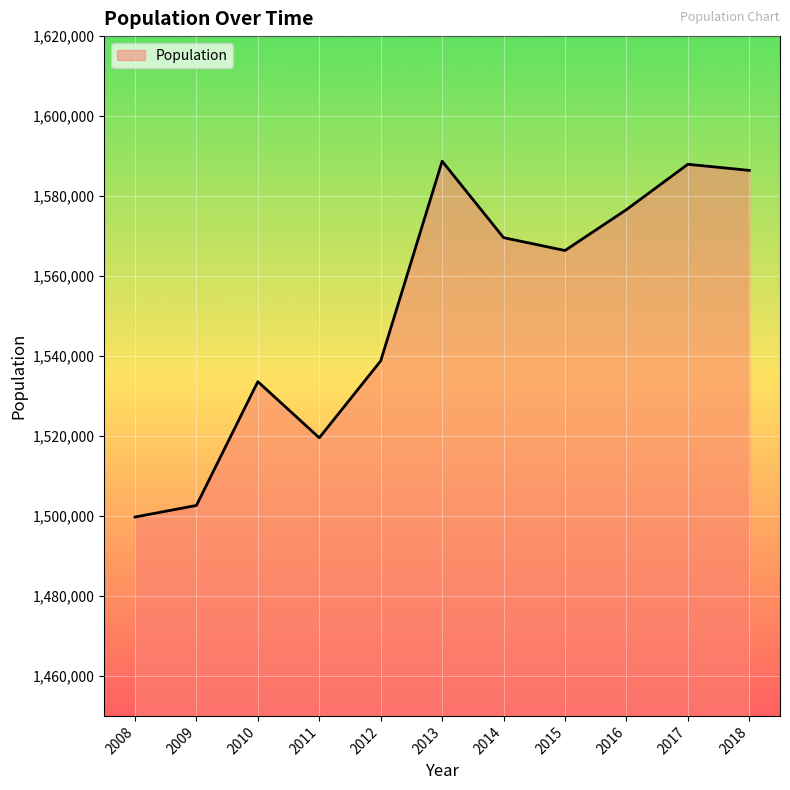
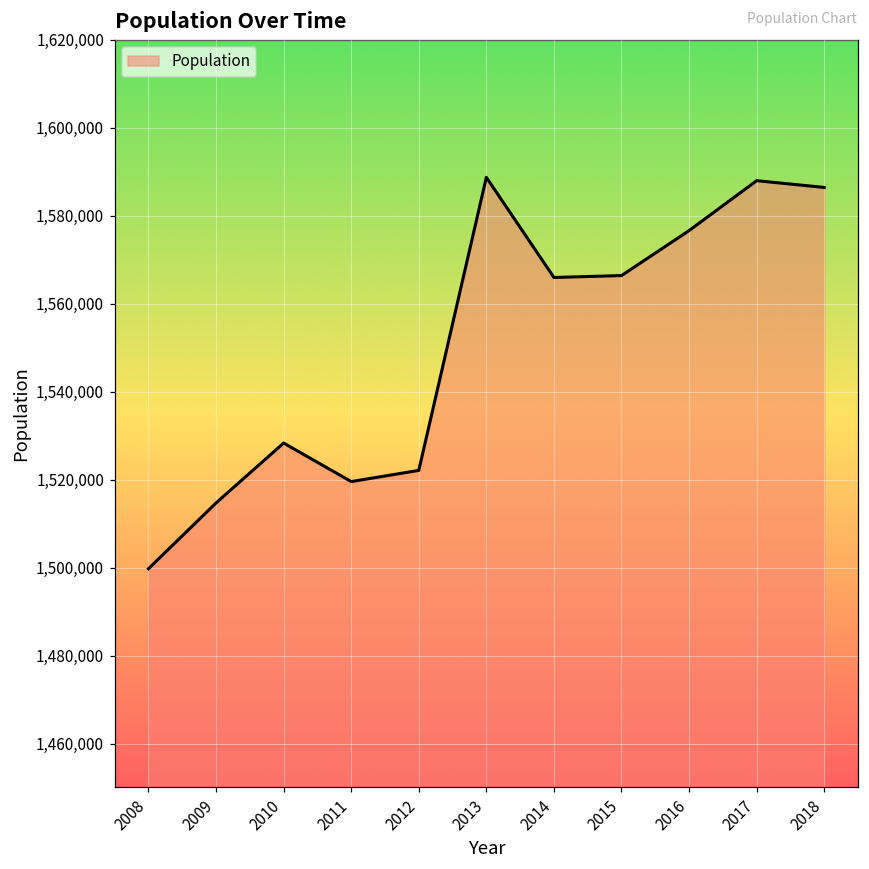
  {
    "2008": "1,500,000",
-   "2009": "1,503,000",
-   "2010": "1,534,000",
+   "2009": "1,515,000",
+   "2010": "1,528,000",
    "2011": "1,520,000",
-   "2012": "1,539,000",
+   "2012": "1,522,000",
    "2013": "1,589,000",
-   "2014": "1,570,000",
+   "2014": "1,566,000",
    "2015": "1,566,000",
    "2016": "1,577,000",
    "2017": "1,588,000",
    "2018": "1,586,000"
  }
